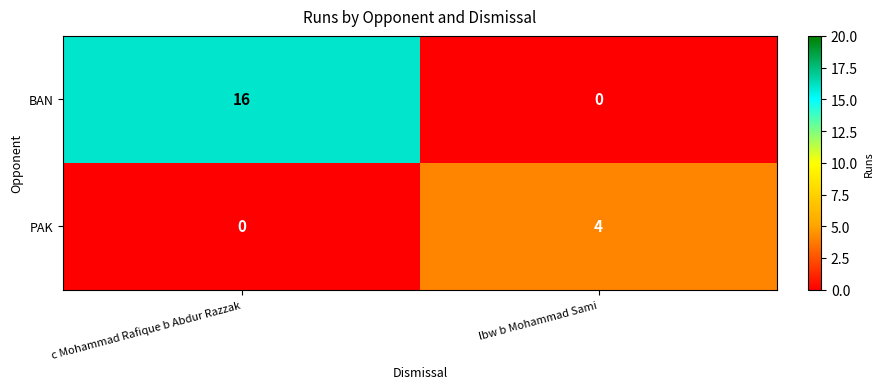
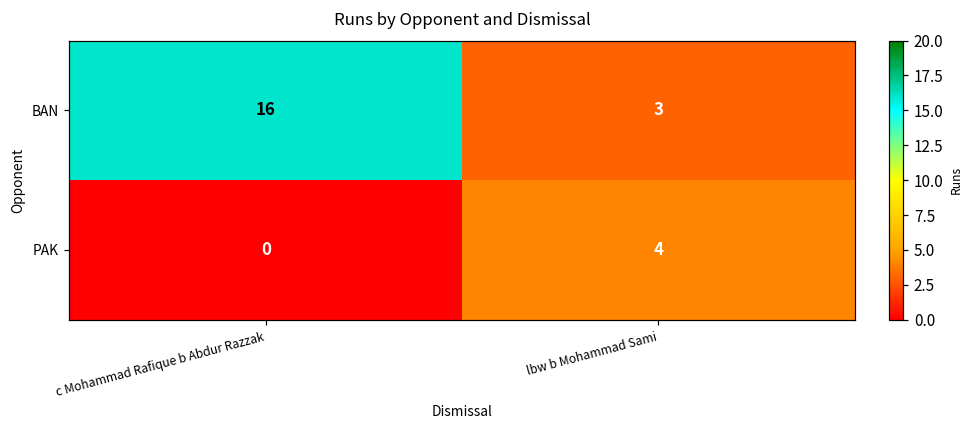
  {
    "BAN": {
      "c Mohammad Rafique b Abdur Razzak": 16,
-     "lbw b Mohammad Sami": 0
+     "lbw b Mohammad Sami": 3
    },
    "PAK": {
      "c Mohammad Rafique b Abdur Razzak": 0,
      "lbw b Mohammad Sami": 4
    }
  }
